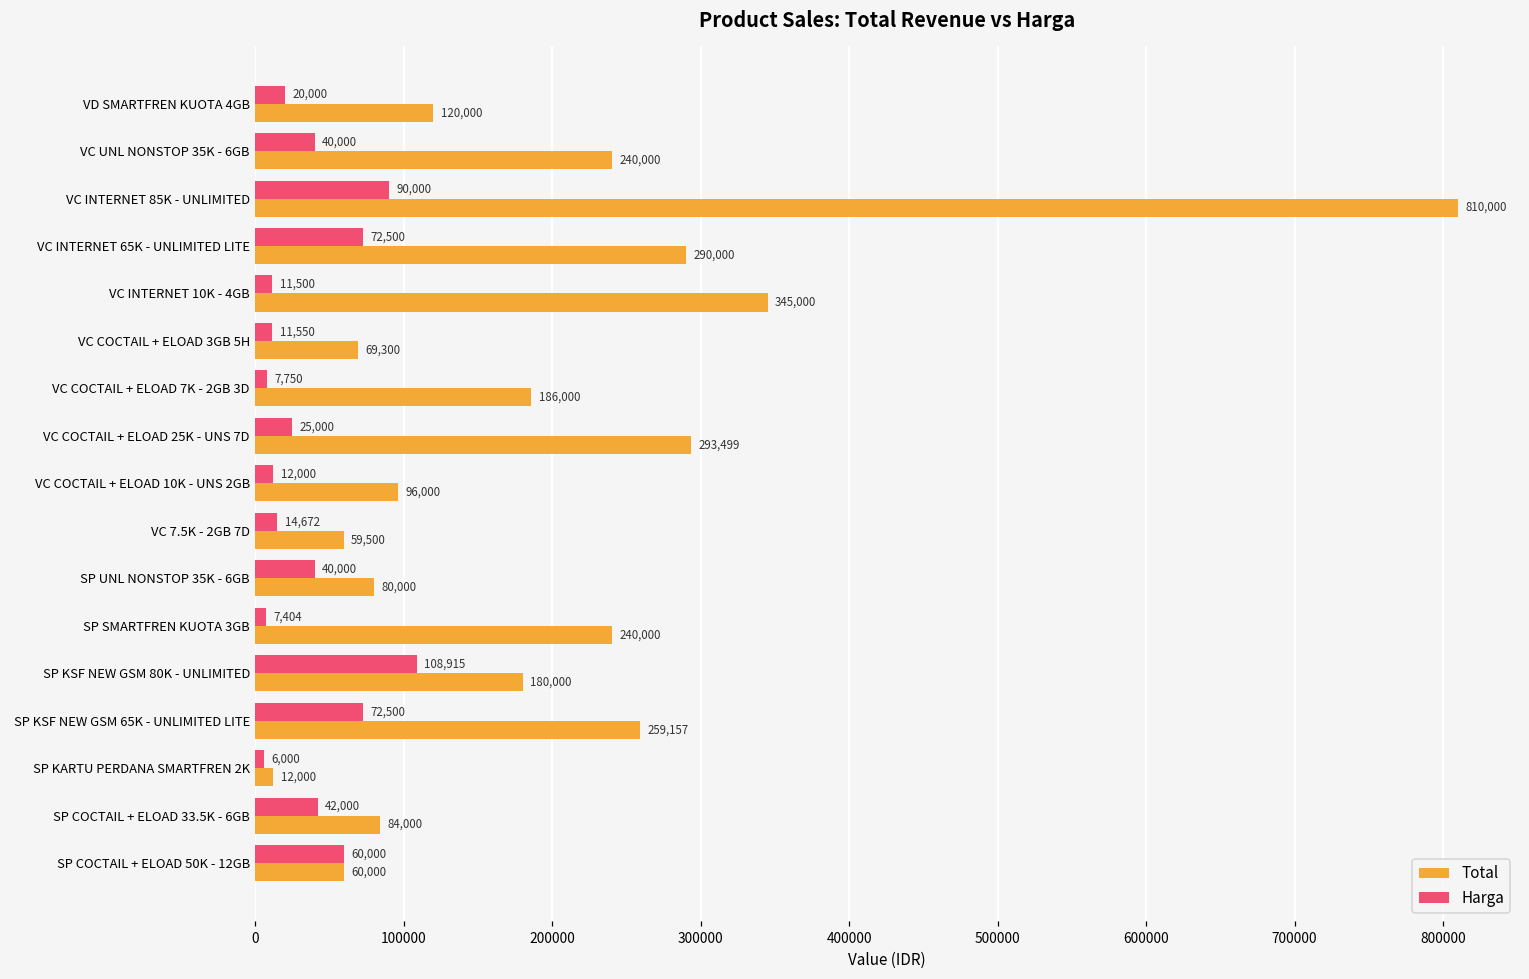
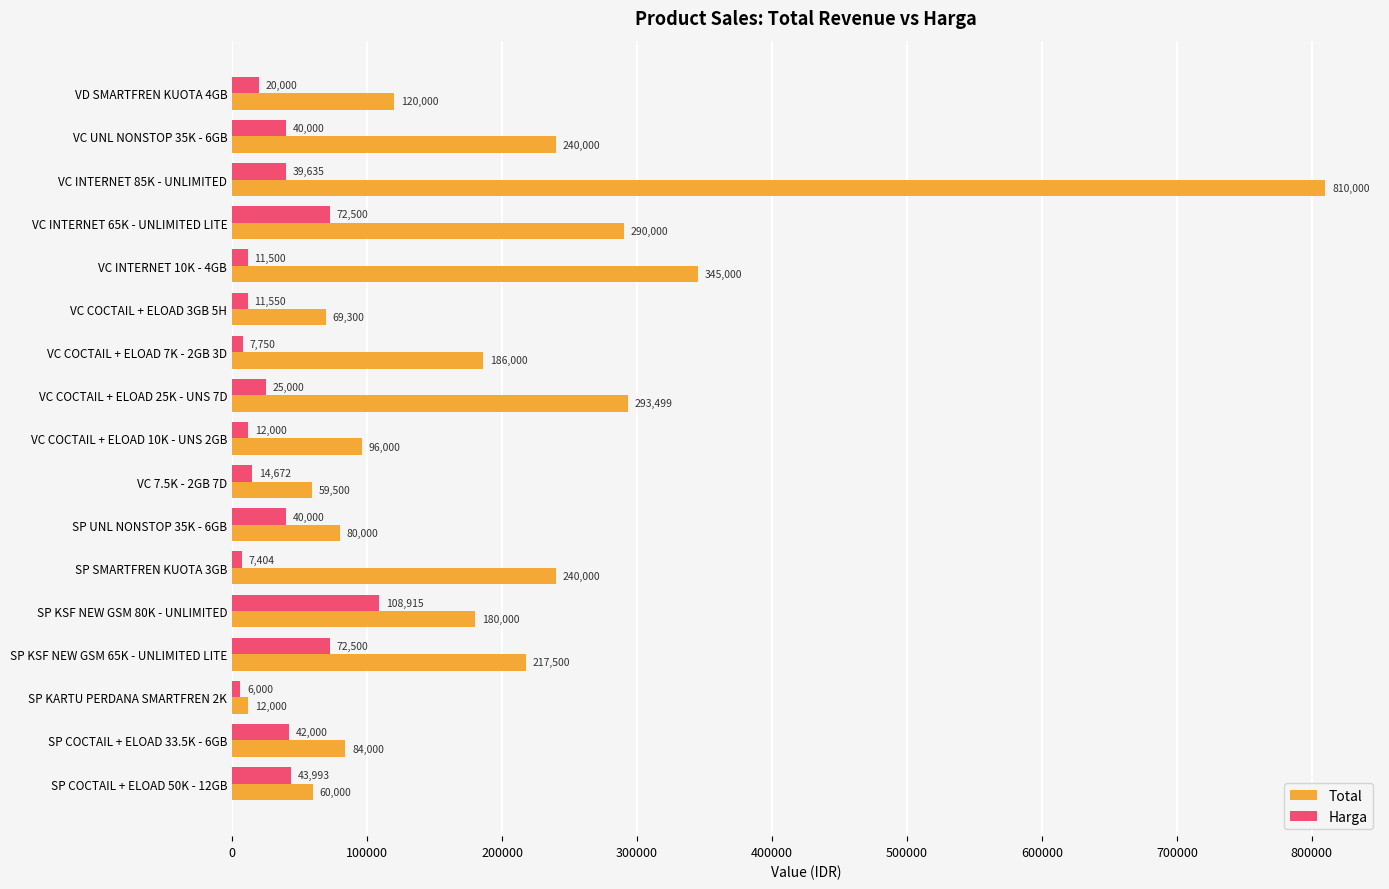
  {
    "Total": {
      "VD SMARTFREN KUOTA 4GB": "120,000",
      "VC UNL NONSTOP 35K - 6GB": "240,000",
      "VC INTERNET 85K - UNLIMITED": "810,000",
      "VC INTERNET 65K - UNLIMITED LITE": "290,000",
      "VC INTERNET 10K - 4GB": "345,000",
      "VC COCTAIL + ELOAD 3GB 5H": "69,300",
      "VC COCTAIL + ELOAD 7K - 2GB 3D": "186,000",
      "VC COCTAIL + ELOAD 25K - UNS 7D": "293,499",
      "VC COCTAIL + ELOAD 10K - UNS 2GB": "96,000",
      "VC 7.5K - 2GB 7D": "59,500",
      "SP UNL NONSTOP 35K - 6GB": "80,000",
      "SP SMARTFREN KUOTA 3GB": "240,000",
      "SP KSF NEW GSM 80K - UNLIMITED": "180,000",
-     "SP KSF NEW GSM 65K - UNLIMITED LITE": "259,157",
+     "SP KSF NEW GSM 65K - UNLIMITED LITE": "217,500",
      "SP KARTU PERDANA SMARTFREN 2K": "12,000",
      "SP COCTAIL + ELOAD 33.5K - 6GB": "84,000",
      "SP COCTAIL + ELOAD 50K - 12GB": "60,000"
    },
    "Harga": {
      "VD SMARTFREN KUOTA 4GB": "20,000",
      "VC UNL NONSTOP 35K - 6GB": "40,000",
-     "VC INTERNET 85K - UNLIMITED": "90,000",
+     "VC INTERNET 85K - UNLIMITED": "39,635",
      "VC INTERNET 65K - UNLIMITED LITE": "72,500",
      "VC INTERNET 10K - 4GB": "11,500",
      "VC COCTAIL + ELOAD 3GB 5H": "11,550",
      "VC COCTAIL + ELOAD 7K - 2GB 3D": "7,750",
      "VC COCTAIL + ELOAD 25K - UNS 7D": "25,000",
      "VC COCTAIL + ELOAD 10K - UNS 2GB": "12,000",
      "VC 7.5K - 2GB 7D": "14,672",
      "SP UNL NONSTOP 35K - 6GB": "40,000",
      "SP SMARTFREN KUOTA 3GB": "7,404",
      "SP KSF NEW GSM 80K - UNLIMITED": "108,915",
      "SP KSF NEW GSM 65K - UNLIMITED LITE": "72,500",
      "SP KARTU PERDANA SMARTFREN 2K": "6,000",
      "SP COCTAIL + ELOAD 33.5K - 6GB": "42,000",
-     "SP COCTAIL + ELOAD 50K - 12GB": "60,000"
+     "SP COCTAIL + ELOAD 50K - 12GB": "43,993"
    }
  }
